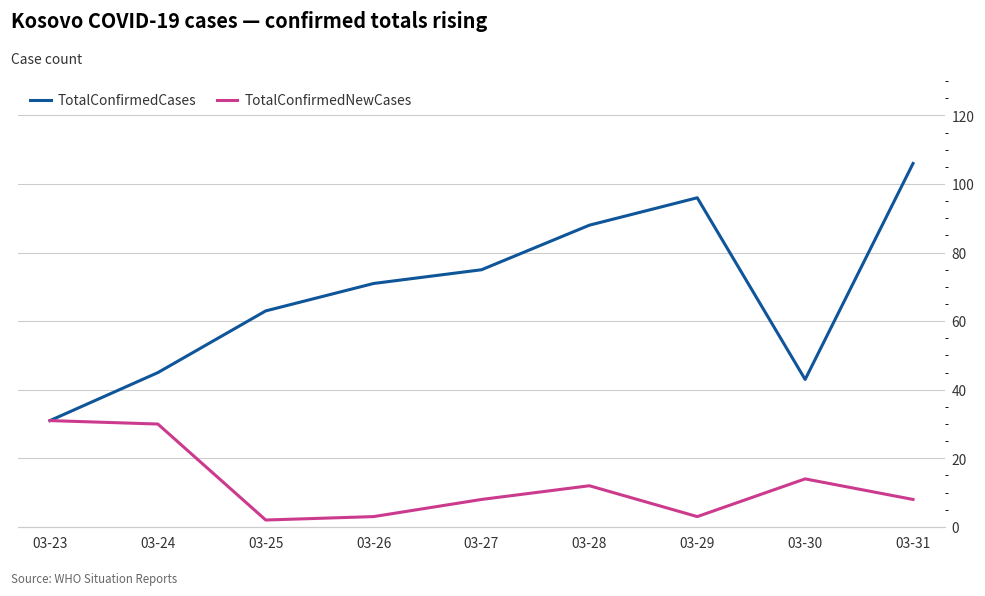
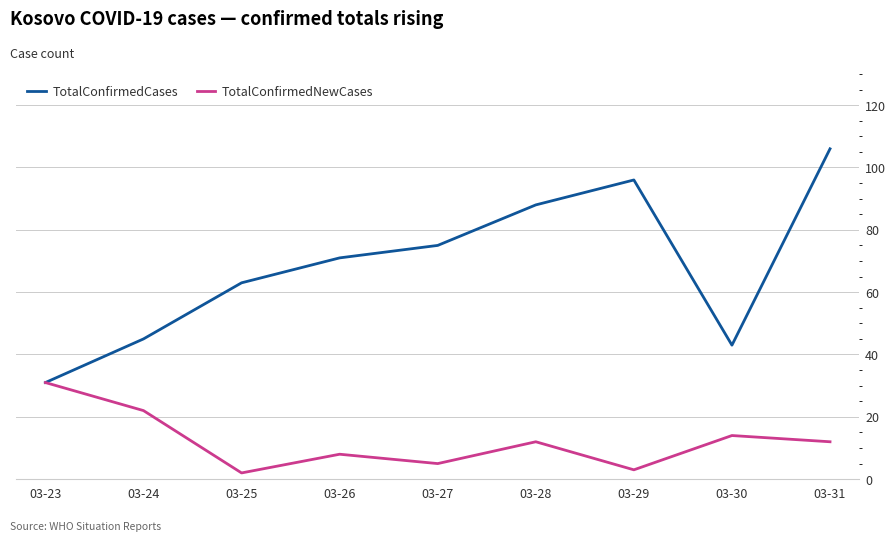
  {
    "TotalConfirmedCases": {
      "03-24": 45,
      "03-25": 63,
      "03-26": 71,
      "03-27": 75,
      "03-28": 88,
      "03-29": 96,
      "03-30": 43,
      "03-31": 106
    },
    "TotalConfirmedNewCases": {
-     "03-24": 30,
+     "03-24": 22,
      "03-25": 2,
-     "03-26": 3,
-     "03-27": 8,
+     "03-26": 8,
+     "03-27": 5,
      "03-28": 12,
      "03-29": 3,
      "03-30": 14,
-     "03-31": 8
+     "03-31": 12
    }
  }
